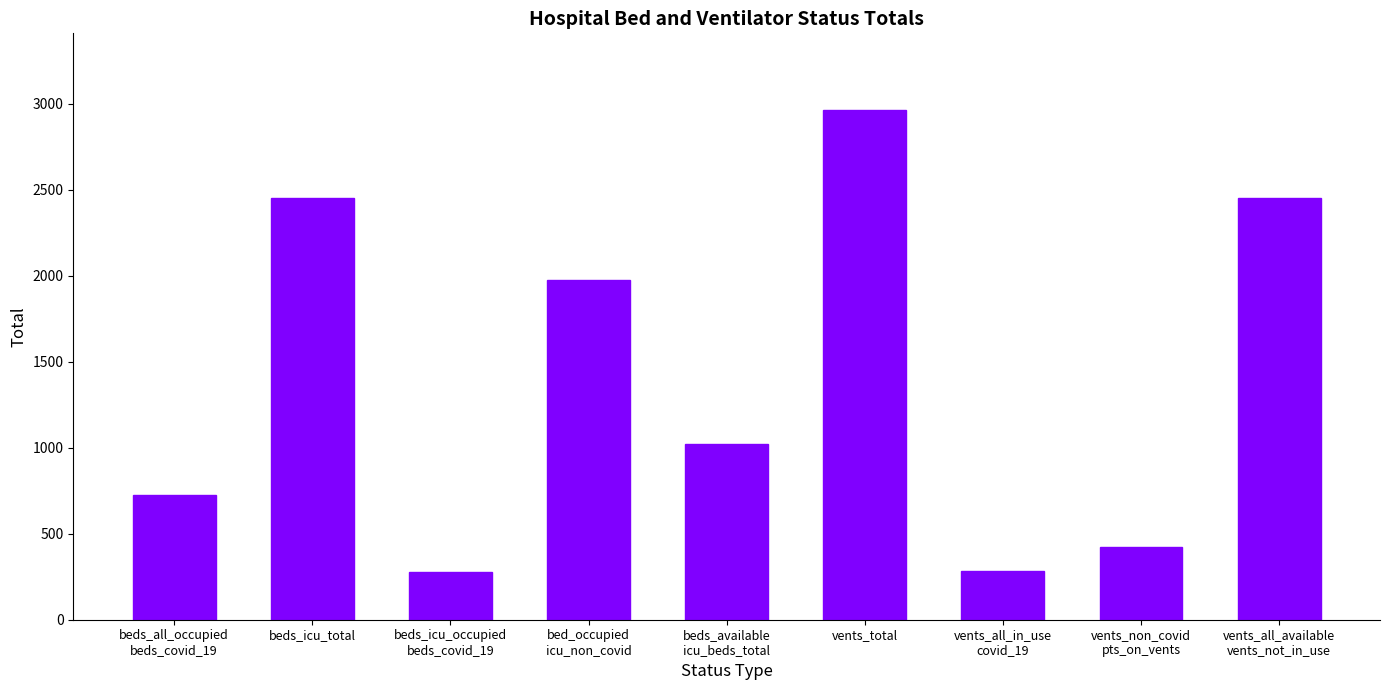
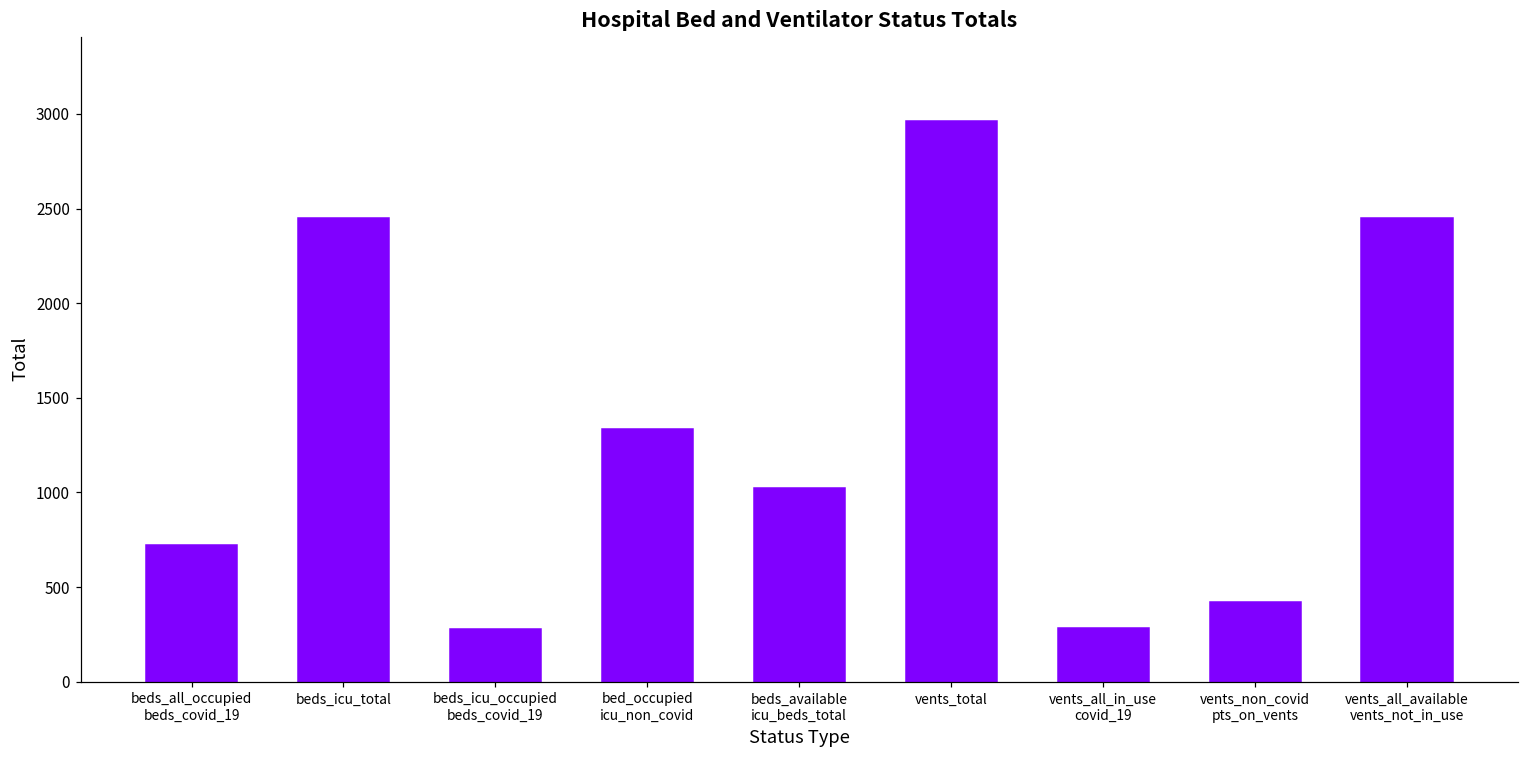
  {
    "beds_all_occupied beds_covid_19": 720,
    "beds_icu_total": 2450,
    "beds_icu_occupied beds_covid_19": 280,
-   "bed_occupied icu_non_covid": 1980,
+   "bed_occupied icu_non_covid": 1330,
    "beds_available icu_beds_total": 1020,
    "vents_total": 2960,
    "vents_all_in_use covid_19": 280,
    "vents_non_covid pts_on_vents": 420,
    "vents_all_available vents_not_in_use": 2450
  }
